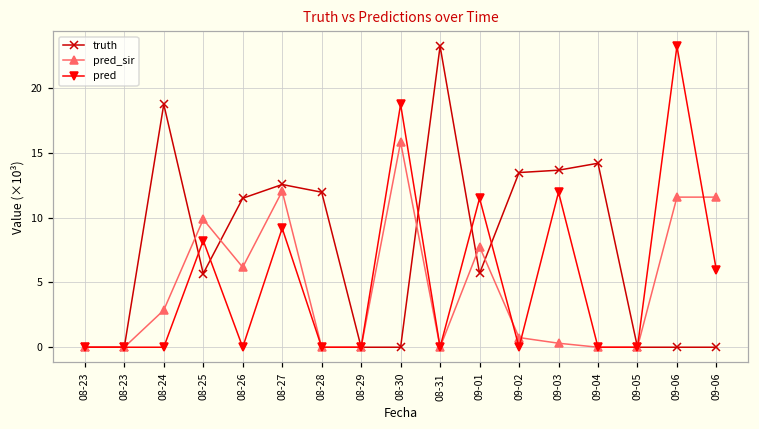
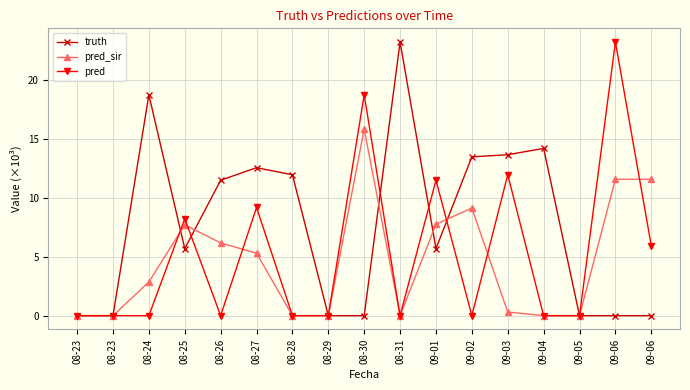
  {
    "pred_sir": {
      "08-24": 2.9,
-     "08-25": 9.9,
+     "08-25": 7.7,
      "08-26": 6.2,
-     "08-27": 12.0,
+     "08-27": 5.3,
      "08-30": 15.8,
      "09-01": 7.8,
-     "09-02": 0.7,
+     "09-02": 9.1,
      "09-03": 0.3
    }
  }
